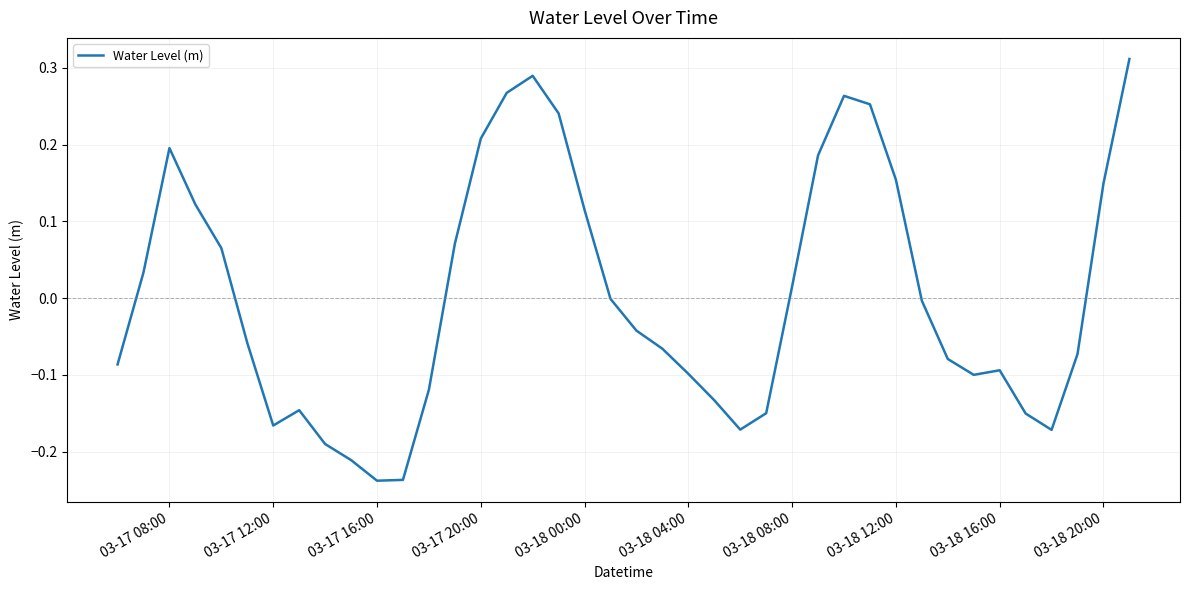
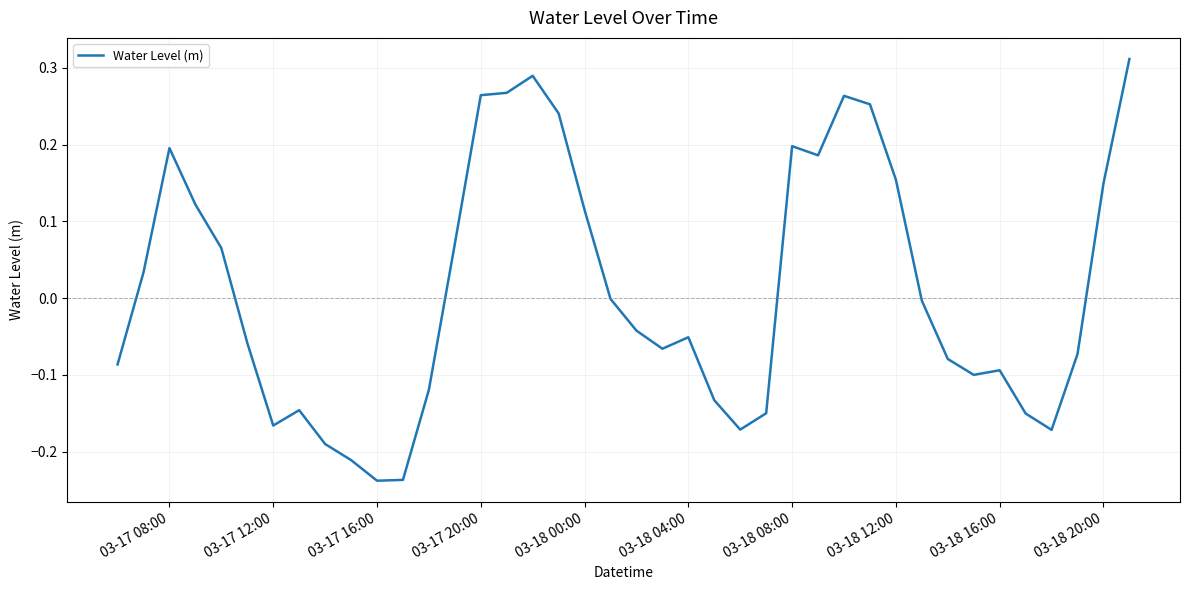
  {
    "03-17 08:00": 0.20,
    "03-17 12:00": -0.17,
    "03-17 16:00": -0.24,
-   "03-17 20:00": 0.21,
+   "03-17 20:00": 0.26,
    "03-18 00:00": 0.11,
-   "03-18 04:00": -0.10,
-   "03-18 08:00": 0.02,
+   "03-18 04:00": -0.05,
+   "03-18 08:00": 0.20,
    "03-18 12:00": 0.15,
    "03-18 16:00": -0.09,
    "03-18 20:00": 0.15
  }
